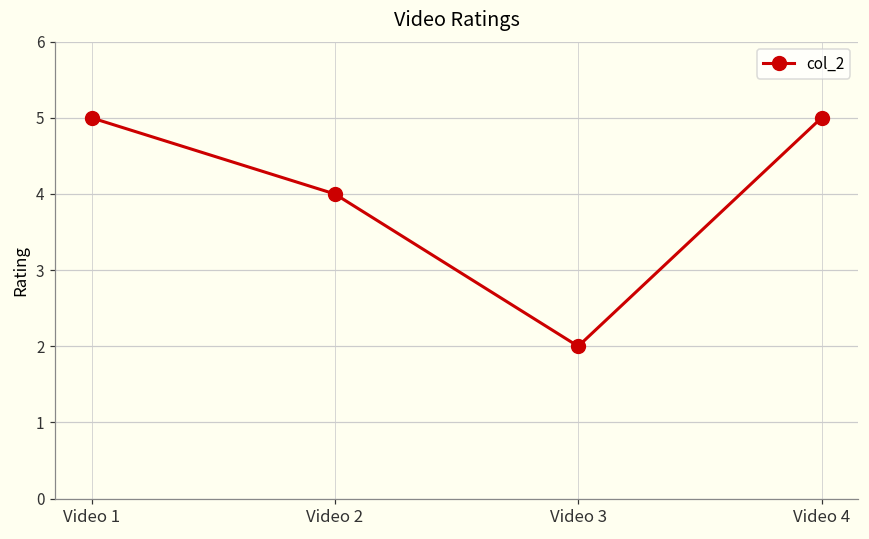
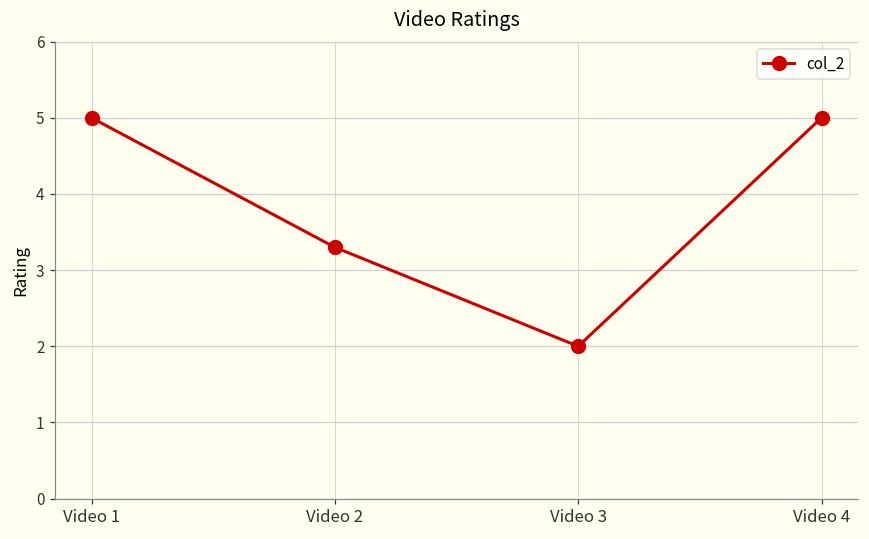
  {
    "Video 1": 5.0,
-   "Video 2": 4.0,
+   "Video 2": 3.3,
    "Video 3": 2.0,
    "Video 4": 5.0
  }
